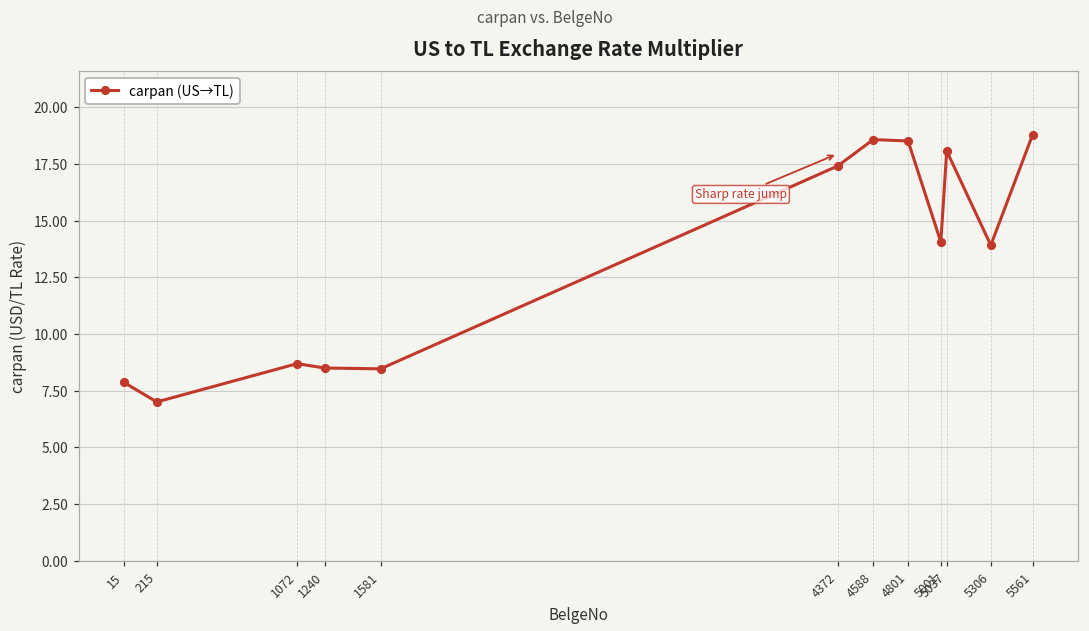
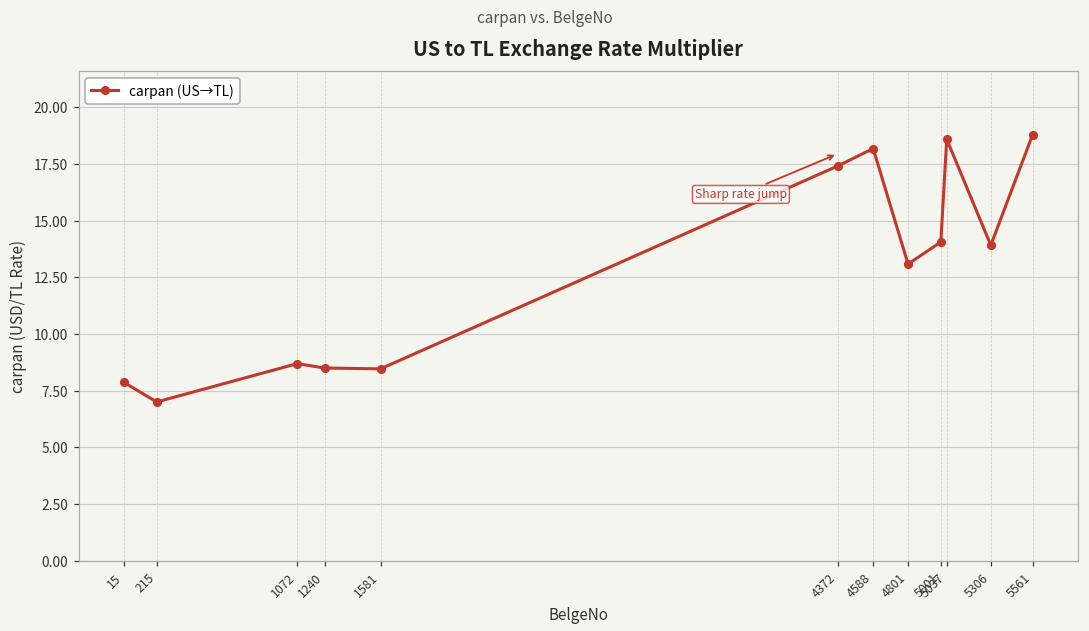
  {
    "15": 7.9,
    "215": 7.0,
    "1072": 8.7,
    "1240": 8.5,
    "1581": 8.5,
    "4372": 17.4,
-   "4588": 18.6,
-   "4801": 18.5,
+   "4588": 18.2,
+   "4801": 13.1,
    "5001": 14.1,
-   "5037": 18.1,
+   "5037": 18.6,
    "5306": 13.9,
    "5561": 18.8
  }
